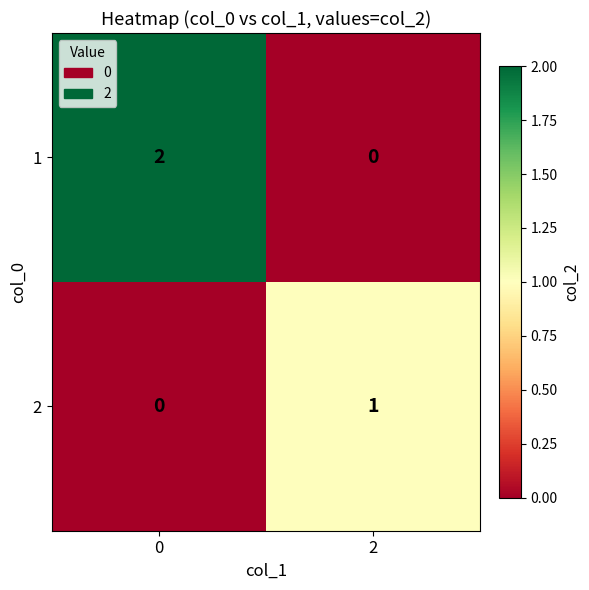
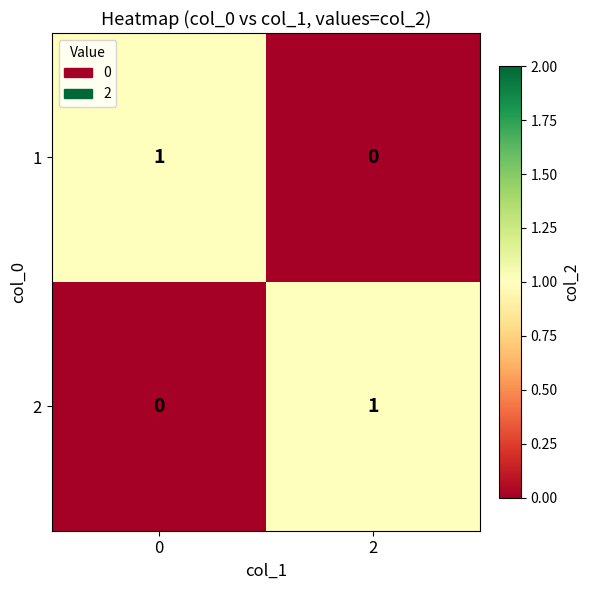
  {
    "1": {
-     "0": 2,
+     "0": 1,
      "2": 0
    },
    "2": {
      "0": 0,
      "2": 1
    }
  }
